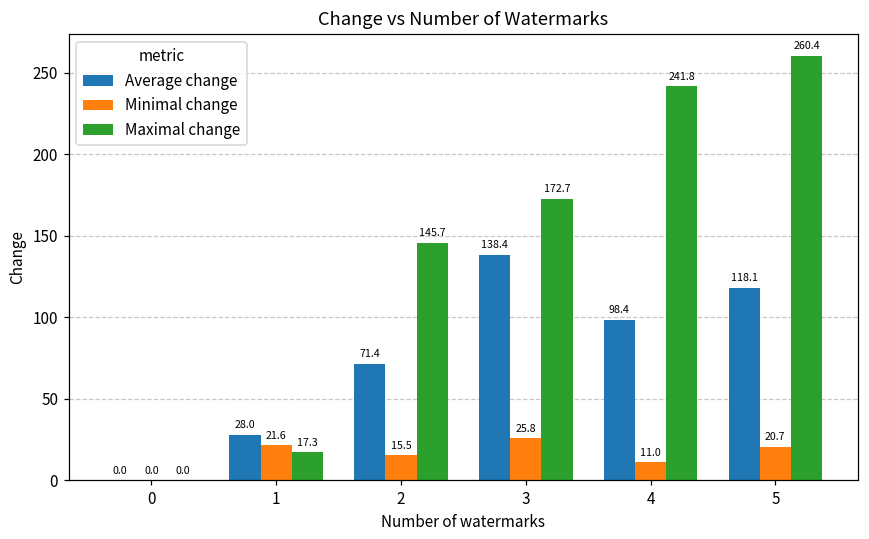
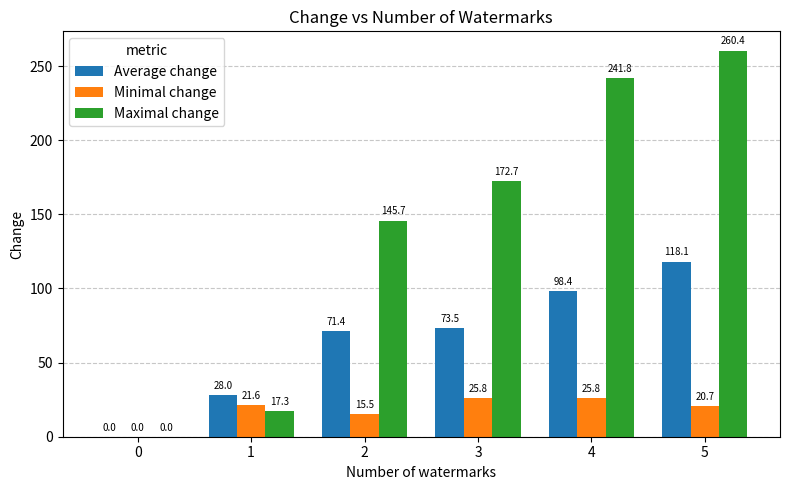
  {
    "Average change": {
      "0": 0.0,
      "1": 28.0,
      "2": 71.4,
-     "3": 138.4,
+     "3": 73.5,
      "4": 98.4,
      "5": 118.1
    },
    "Minimal change": {
      "0": 0.0,
      "1": 21.6,
      "2": 15.5,
      "3": 25.8,
-     "4": 11.0,
+     "4": 25.8,
      "5": 20.7
    },
    "Maximal change": {
      "0": 0.0,
      "1": 17.3,
      "2": 145.7,
      "3": 172.7,
      "4": 241.8,
      "5": 260.4
    }
  }
